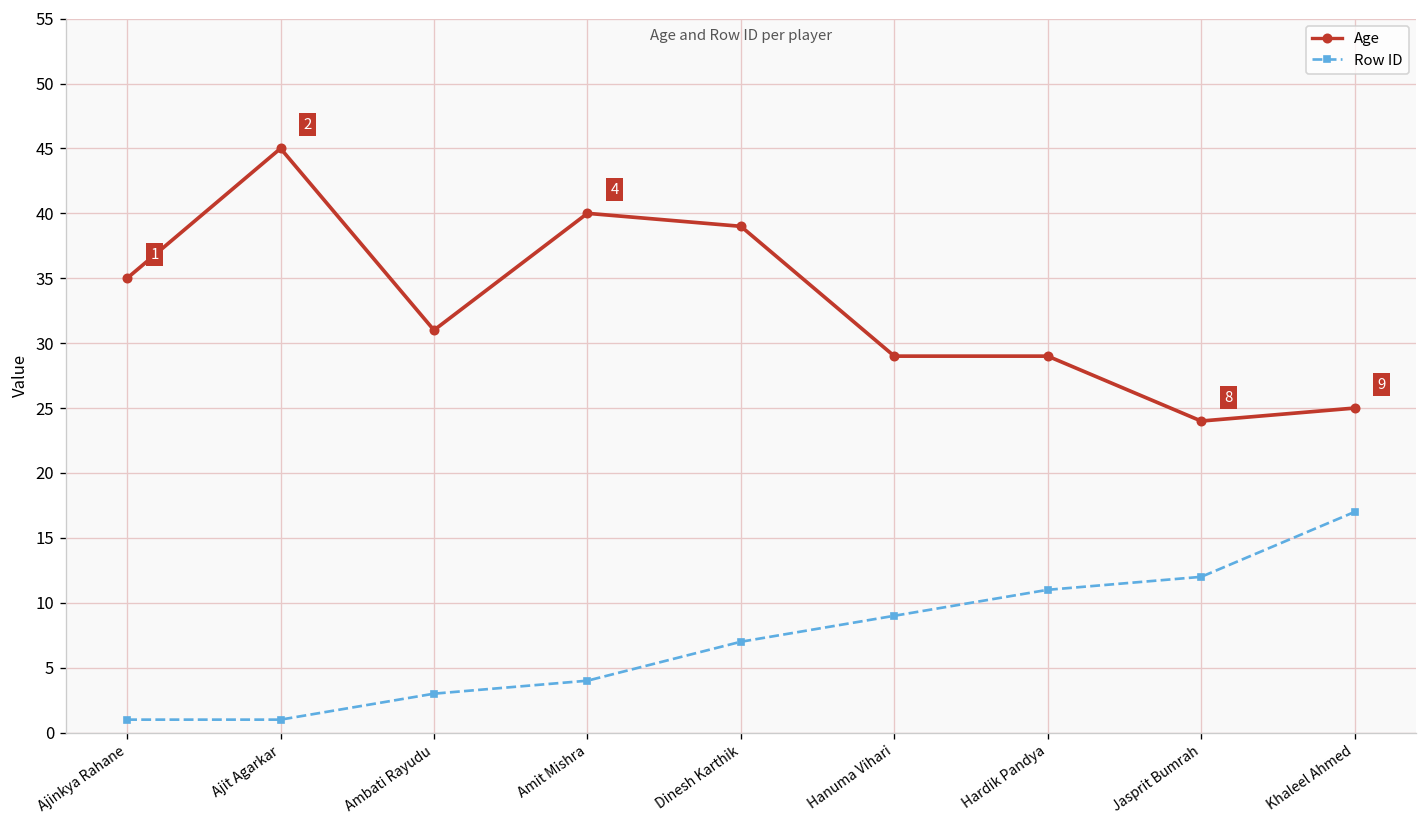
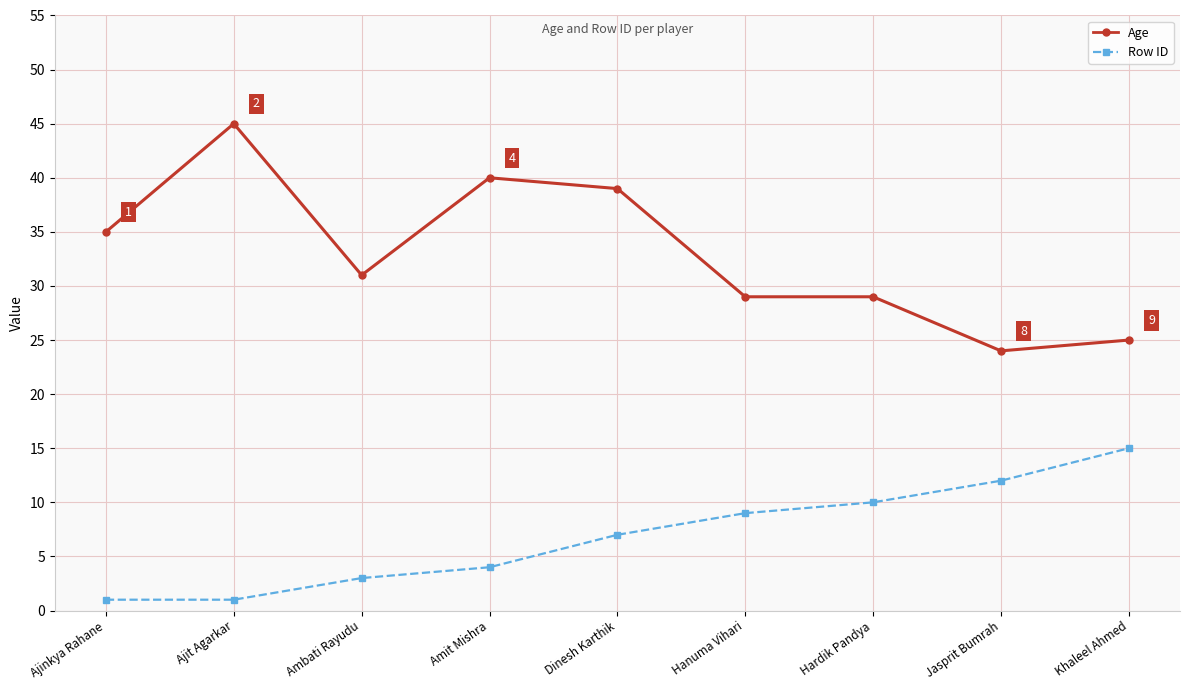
  {
    "Age": {
      "Ambati Rayudu": 31,
      "Dinesh Karthik": 39,
      "Hanuma Vihari": 29,
      "Hardik Pandya": 29
    },
    "Row ID": {
      "Ajinkya Rahane": 1,
      "Ajit Agarkar": 1,
      "Ambati Rayudu": 3,
      "Amit Mishra": 4,
      "Dinesh Karthik": 7,
      "Hanuma Vihari": 9,
-     "Hardik Pandya": 11,
+     "Hardik Pandya": 10,
      "Jasprit Bumrah": 12,
-     "Khaleel Ahmed": 17
+     "Khaleel Ahmed": 15
    }
  }
